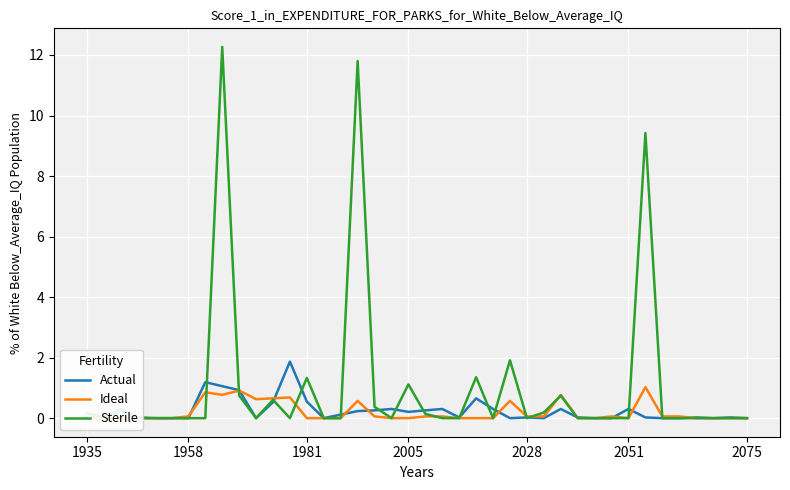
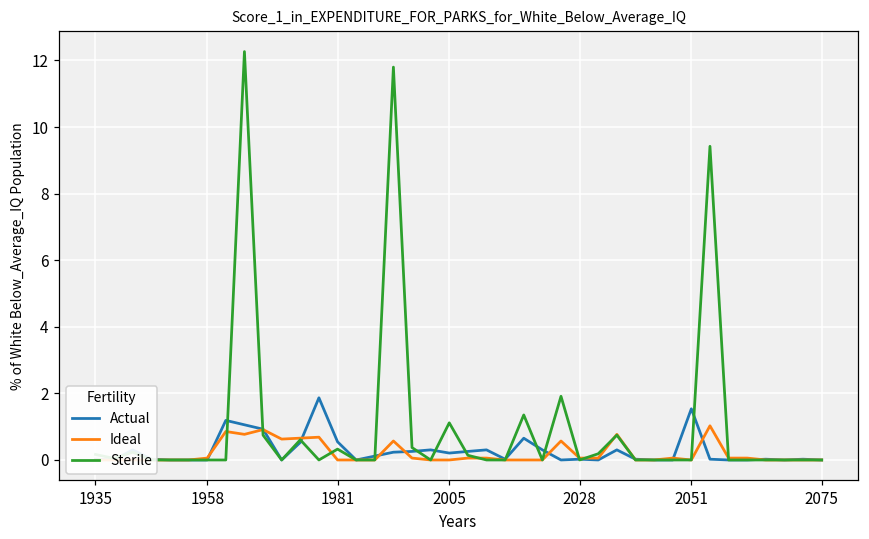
  {
    "Actual": {
      "1981": 0.5,
      "2005": 0.2,
-     "2051": 0.3
+     "2051": 1.5
    },
    "Ideal": {
      "1981": 0.0,
      "2005": 0.0
    },
    "Sterile": {
-     "1981": 1.3,
+     "1981": 0.3,
      "2005": 1.1
    }
  }
